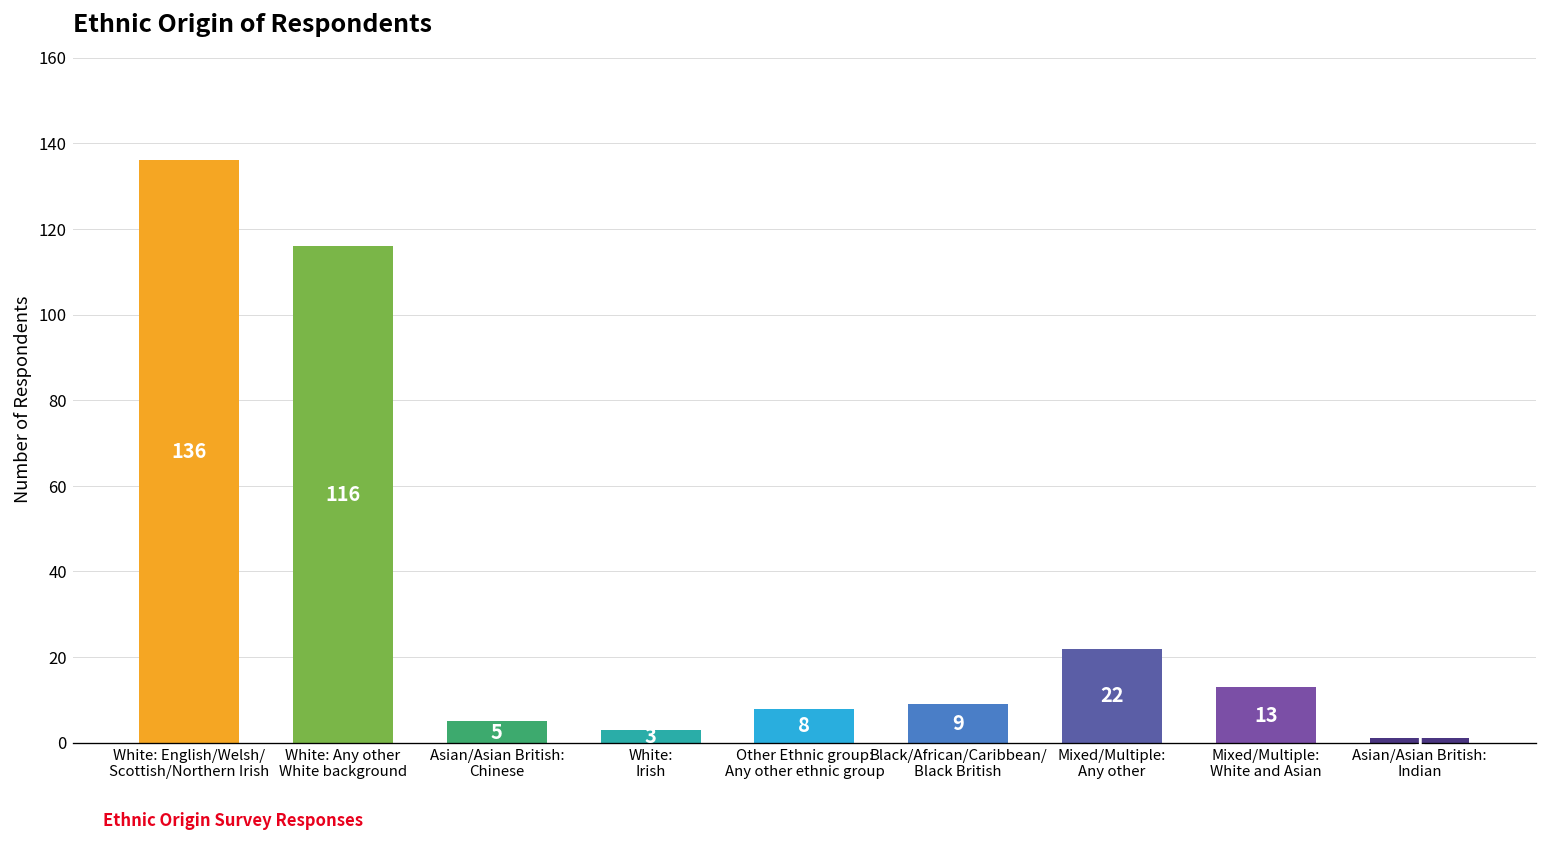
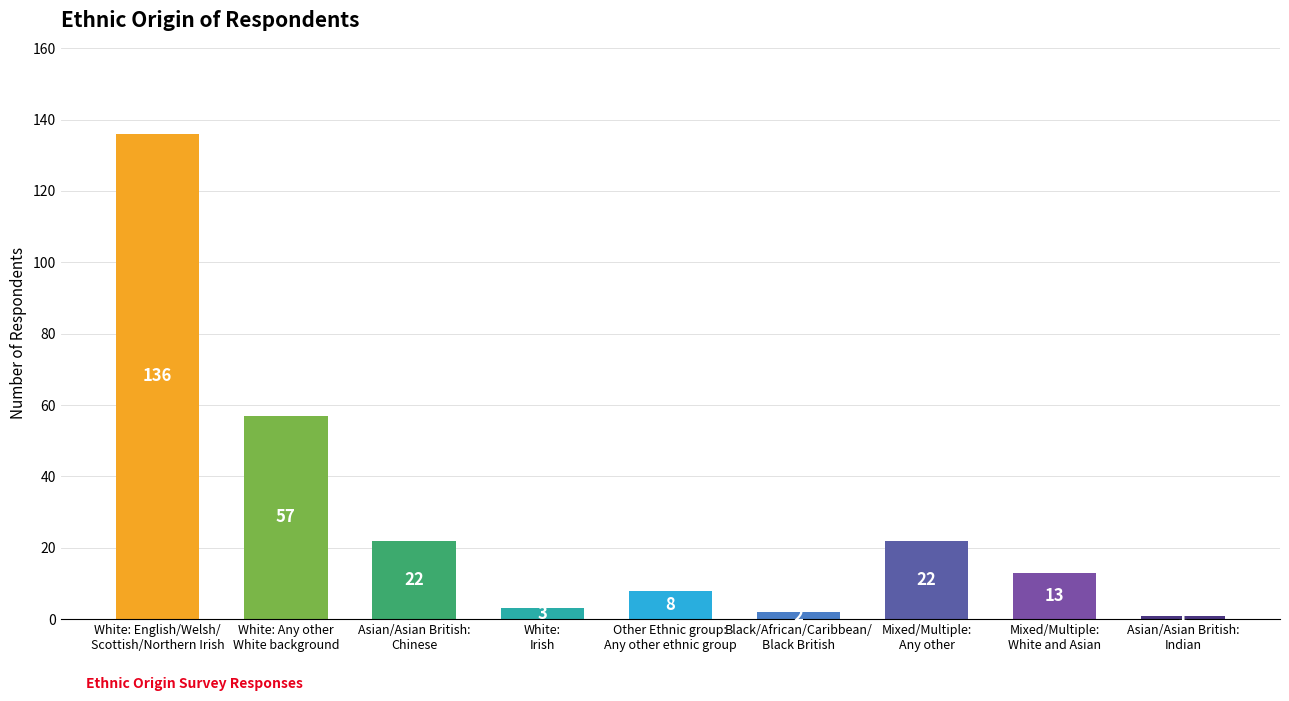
  {
    "White: English/Welsh/ Scottish/Northern Irish": 136,
-   "White: Any other White background": 116,
-   "Asian/Asian British: Chinese": 5,
+   "White: Any other White background": 57,
+   "Asian/Asian British: Chinese": 22,
    "White: Irish": 3,
    "Other Ethnic group: Any other ethnic group": 8,
-   "Black/African/Caribbean/ Black British": 9,
+   "Black/African/Caribbean/ Black British": 2,
    "Mixed/Multiple: Any other": 22,
    "Mixed/Multiple: White and Asian": 13
  }
